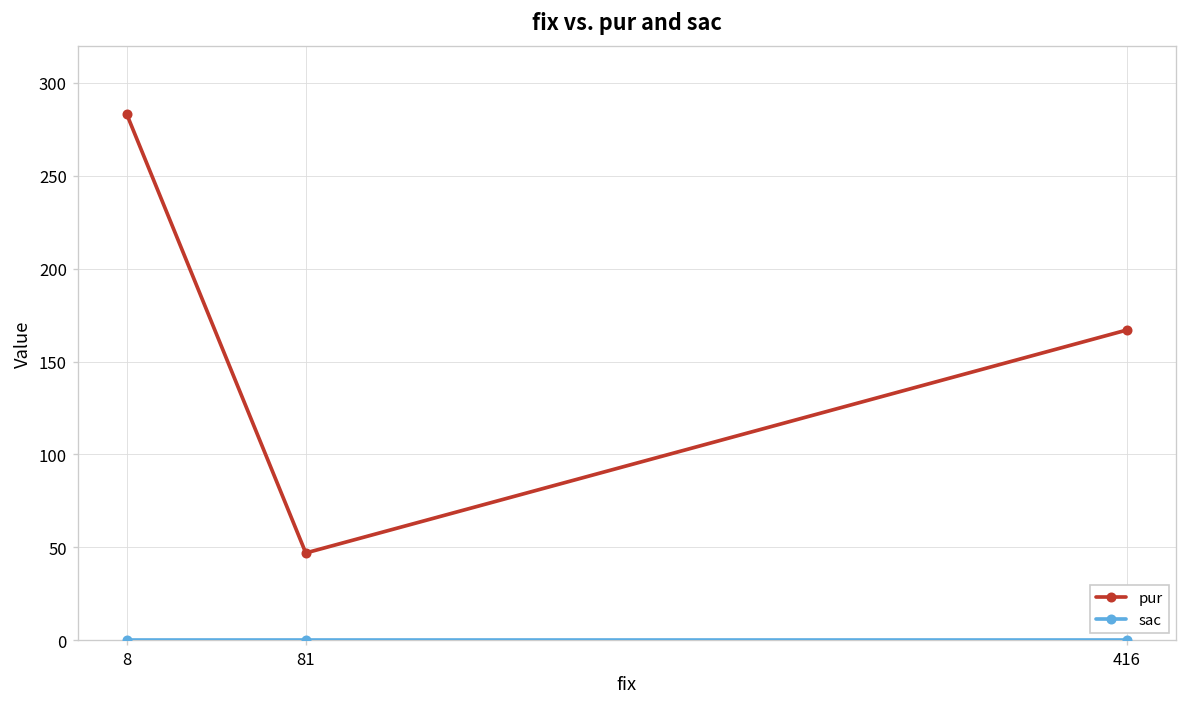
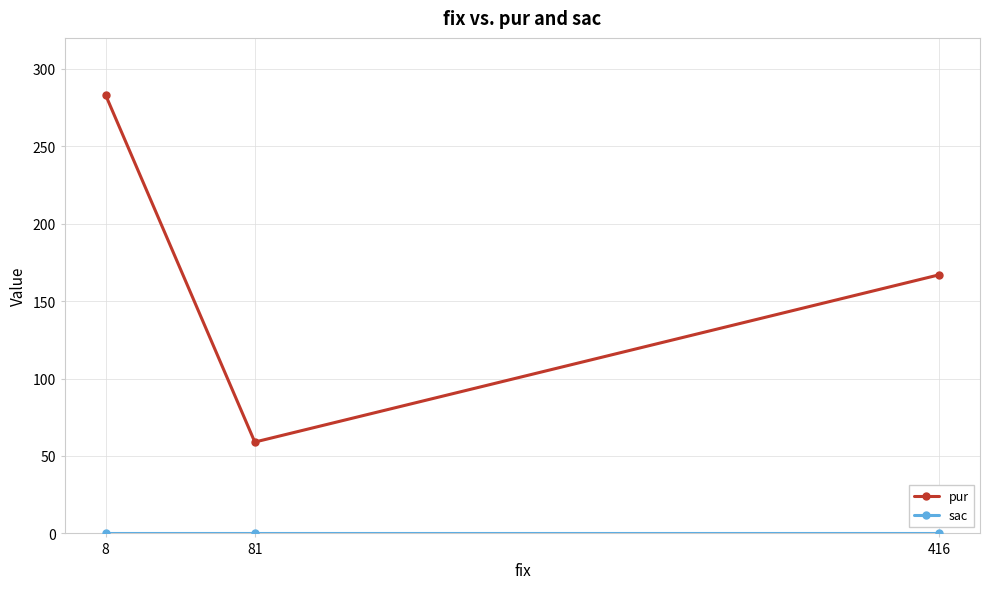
  {
    "pur": {
      "8": 283,
-     "81": 47,
+     "81": 59,
      "416": 167
    },
    "sac": {
      "8": 0,
      "81": 0,
      "416": 0
    }
  }
